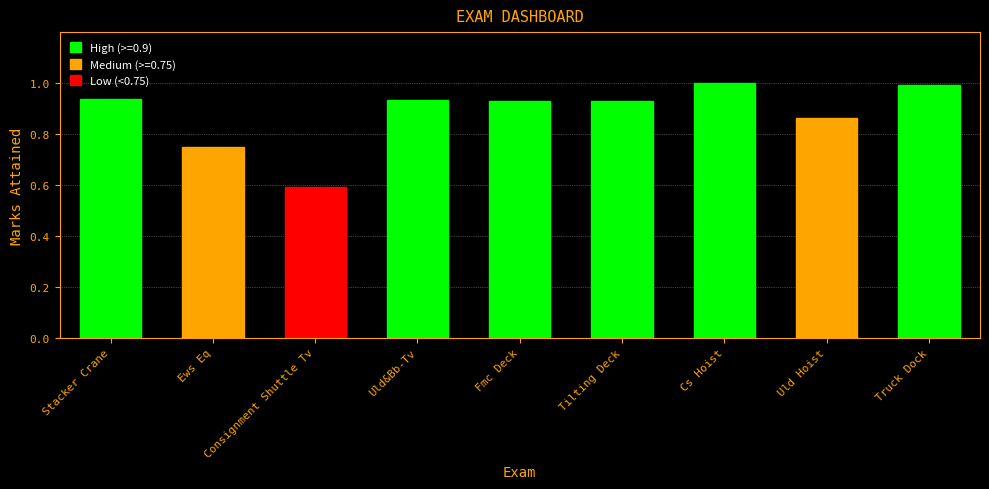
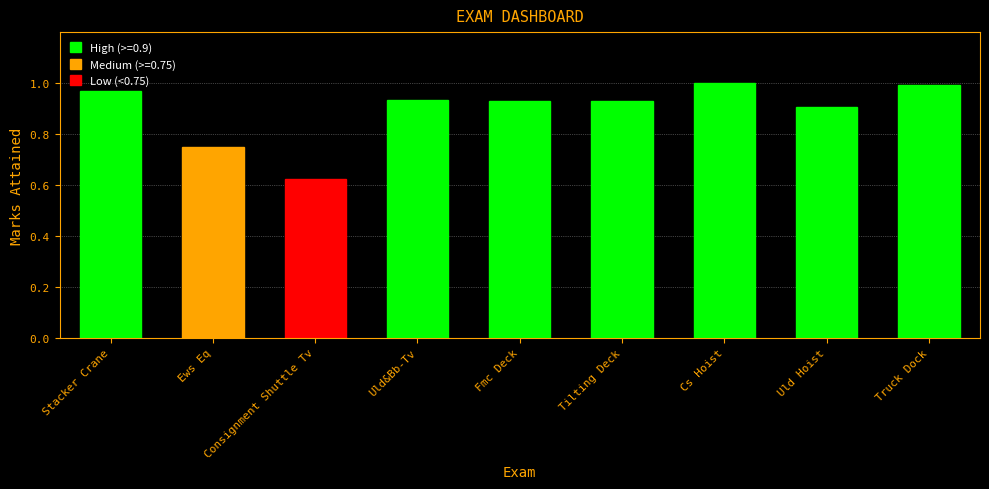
  {
-   "Stacker Crane": 0.94,
+   "Stacker Crane": 0.97,
    "Ews Eq": 0.75,
-   "Consignment Shuttle Tv": 0.59,
+   "Consignment Shuttle Tv": 0.63,
    "Uld&Bb-Tv": 0.93,
    "Fmc Deck": 0.93,
    "Tilting Deck": 0.93,
    "Cs Hoist": 1.00,
-   "Uld Hoist": 0.86,
+   "Uld Hoist": 0.91,
    "Truck Dock": 0.99
  }
